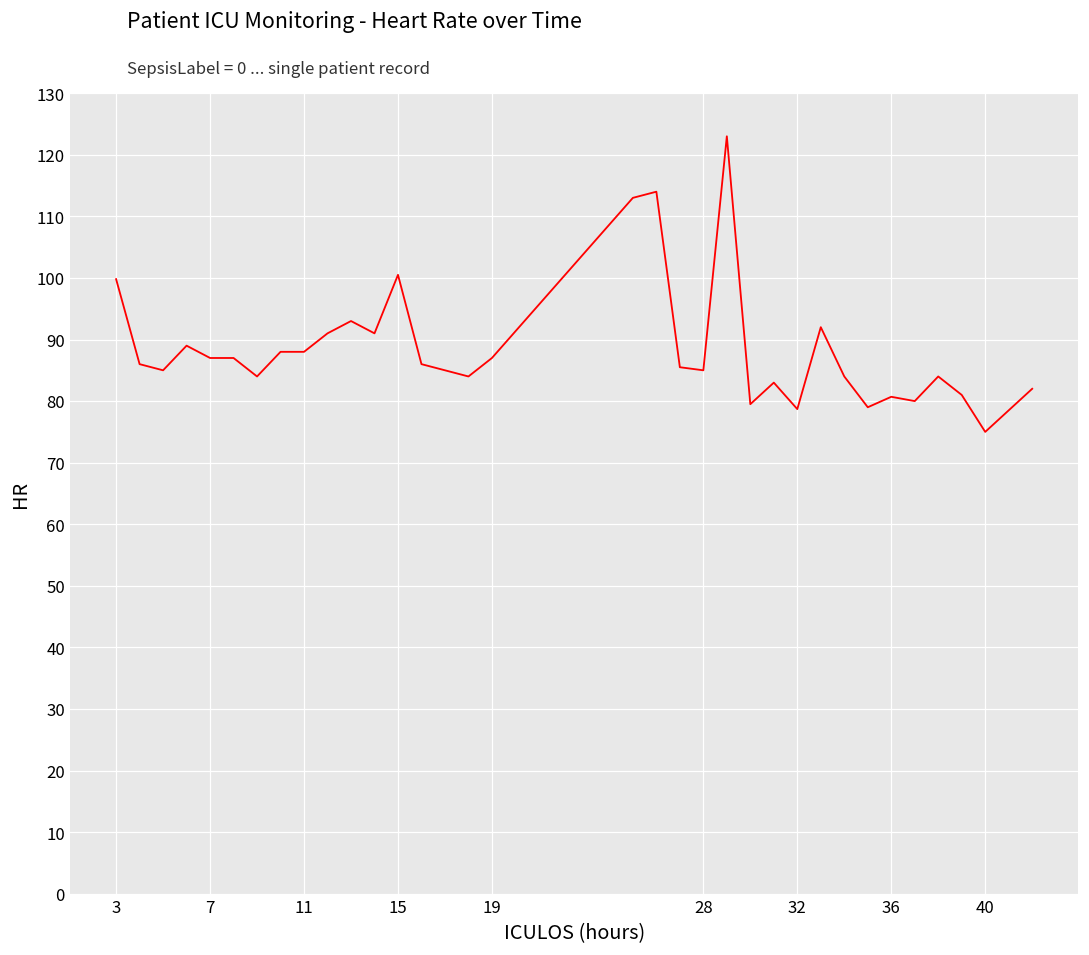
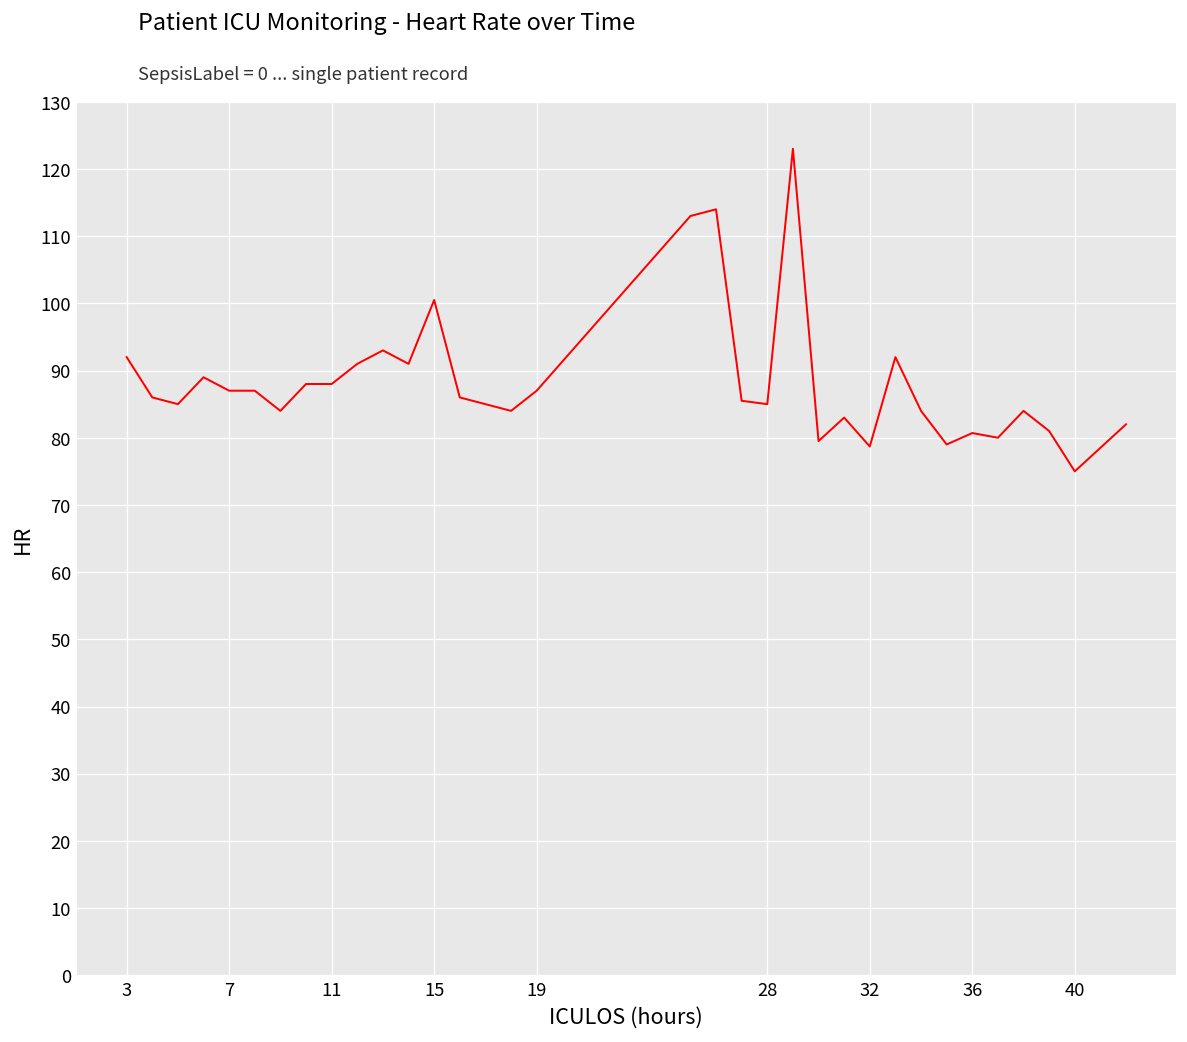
  {
-   "3": 100,
+   "3": 92,
    "7": 87,
    "11": 88,
    "15": 101,
    "19": 87,
    "28": 85,
    "32": 79,
    "36": 81,
    "40": 75
  }
